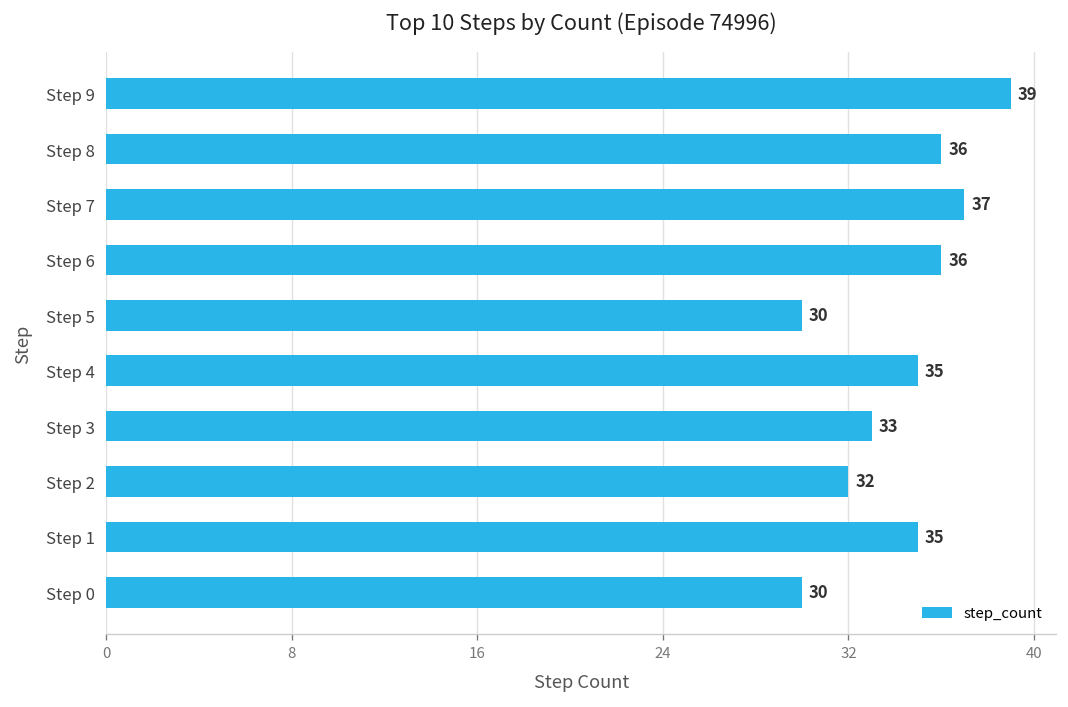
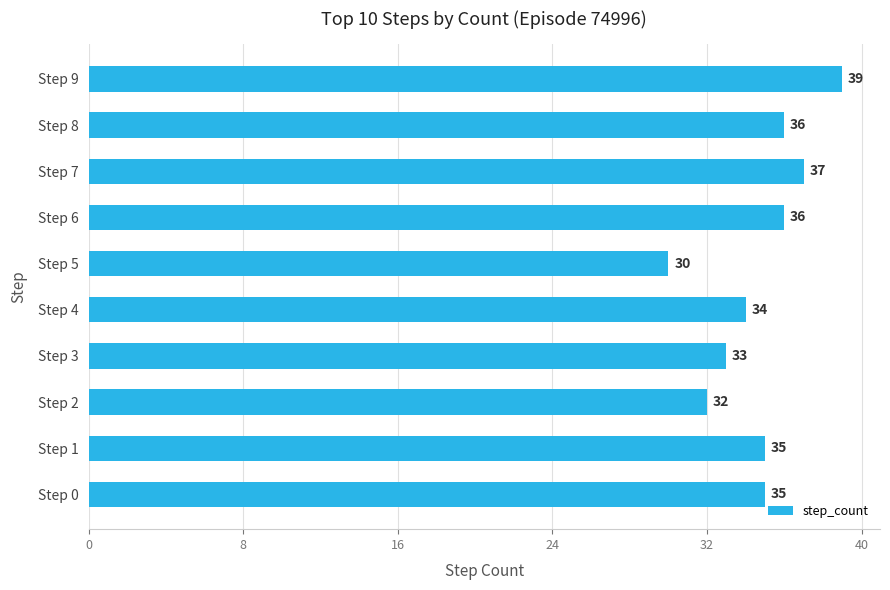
  {
    "Step 9": 39,
    "Step 8": 36,
    "Step 7": 37,
    "Step 6": 36,
    "Step 5": 30,
-   "Step 4": 35,
+   "Step 4": 34,
    "Step 3": 33,
    "Step 2": 32,
    "Step 1": 35,
-   "Step 0": 30
+   "Step 0": 35
  }
